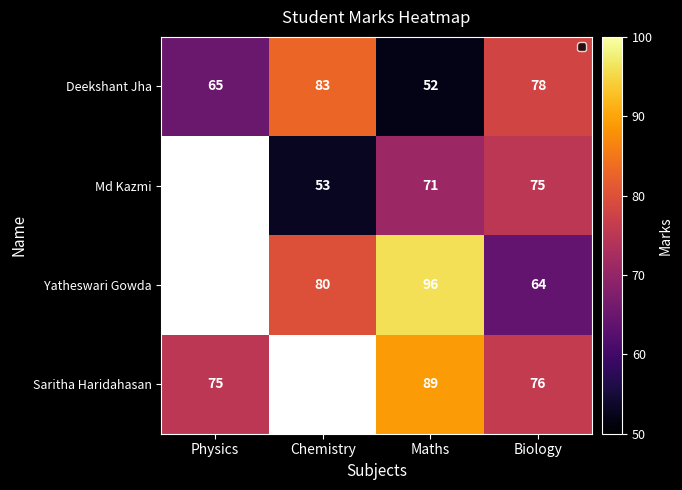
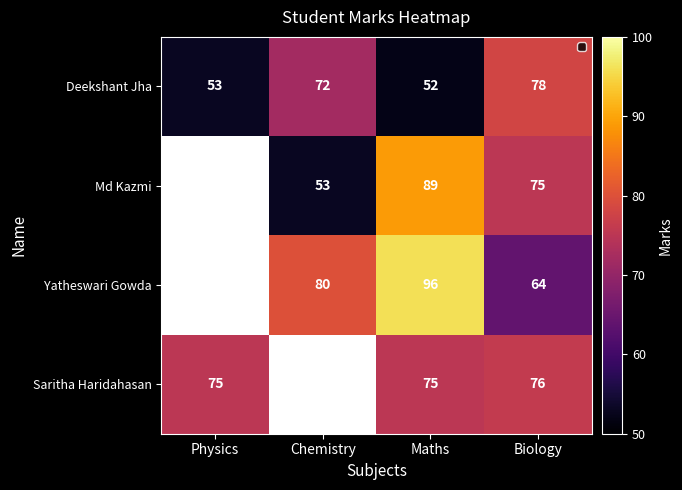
  {
    "Deekshant Jha": {
-     "Physics": 65,
-     "Chemistry": 83,
+     "Physics": 53,
+     "Chemistry": 72,
      "Maths": 52,
      "Biology": 78
    },
    "Md Kazmi": {
      "Chemistry": 53,
-     "Maths": 71,
+     "Maths": 89,
      "Biology": 75
    },
    "Yatheswari Gowda": {
      "Chemistry": 80,
      "Maths": 96,
      "Biology": 64
    },
    "Saritha Haridahasan": {
      "Physics": 75,
-     "Maths": 89,
+     "Maths": 75,
      "Biology": 76
    }
  }
